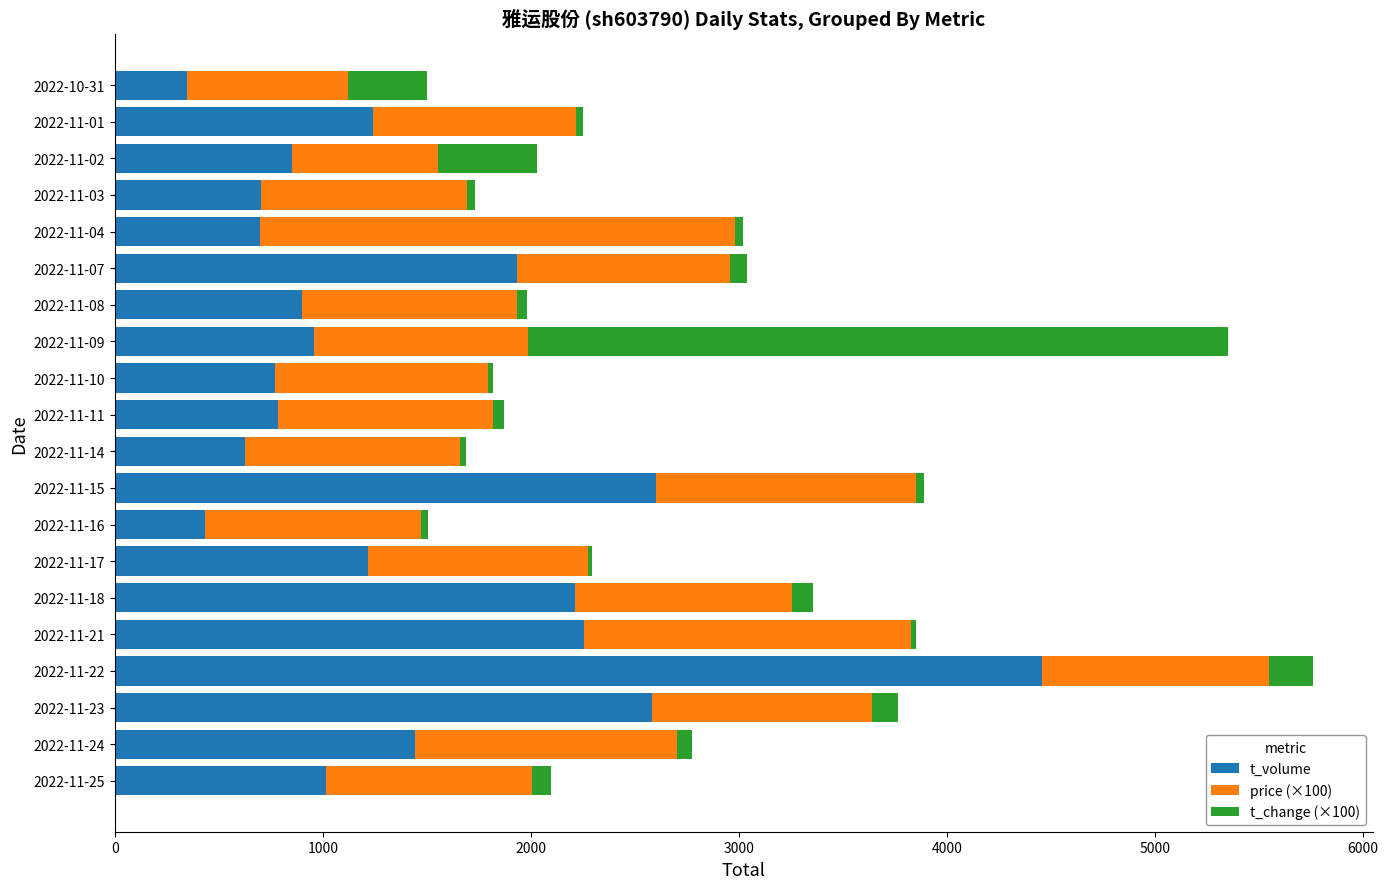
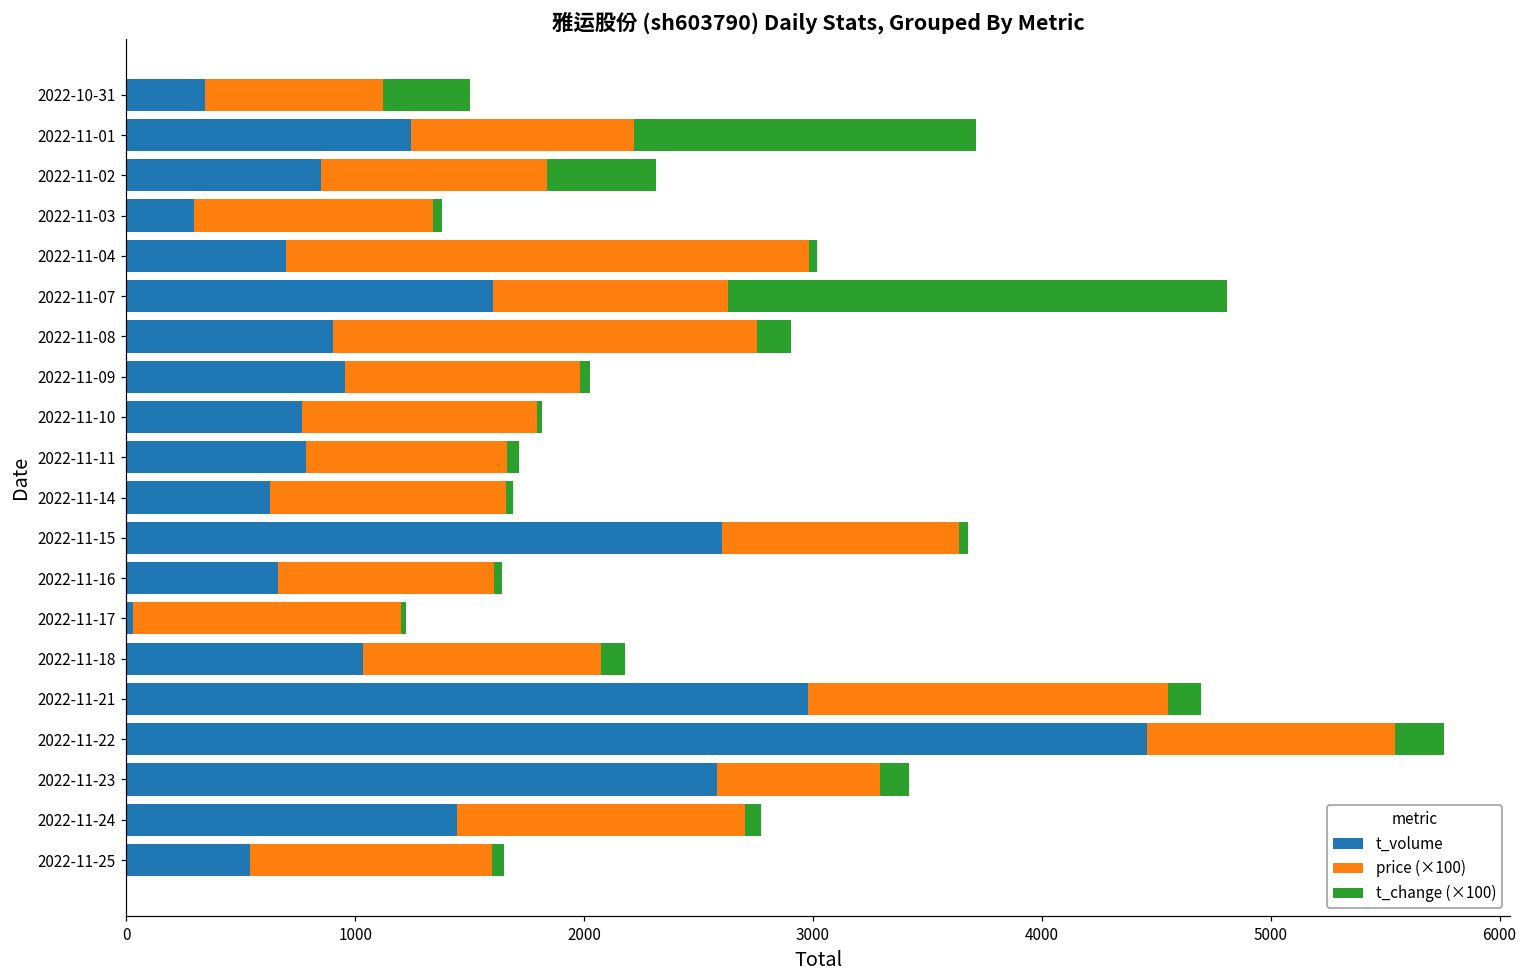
  {
    "t_volume": {
      "2022-10-31": 350,
      "2022-11-01": 1240,
      "2022-11-02": 850,
-     "2022-11-03": 710,
+     "2022-11-03": 300,
      "2022-11-04": 700,
-     "2022-11-07": 1930,
+     "2022-11-07": 1600,
      "2022-11-08": 900,
      "2022-11-09": 960,
      "2022-11-10": 770,
      "2022-11-11": 780,
      "2022-11-14": 630,
      "2022-11-15": 2600,
-     "2022-11-16": 440,
-     "2022-11-17": 1220,
-     "2022-11-18": 2210,
-     "2022-11-21": 2260,
+     "2022-11-16": 660,
+     "2022-11-17": 30,
+     "2022-11-18": 1040,
+     "2022-11-21": 2980,
      "2022-11-22": 4460,
      "2022-11-23": 2580,
      "2022-11-24": 1440,
-     "2022-11-25": 1020
+     "2022-11-25": 540
    },
    "price (×100)": {
      "2022-10-31": 770,
      "2022-11-01": 980,
-     "2022-11-02": 700,
-     "2022-11-03": 990,
+     "2022-11-02": 990,
+     "2022-11-03": 1050,
      "2022-11-04": 2290,
      "2022-11-07": 1030,
-     "2022-11-08": 1030,
+     "2022-11-08": 1850,
      "2022-11-09": 1030,
      "2022-11-10": 1030,
-     "2022-11-11": 1040,
+     "2022-11-11": 880,
      "2022-11-14": 1030,
-     "2022-11-15": 1250,
-     "2022-11-16": 1040,
-     "2022-11-17": 1060,
+     "2022-11-15": 1040,
+     "2022-11-16": 940,
+     "2022-11-17": 1170,
      "2022-11-18": 1040,
      "2022-11-21": 1570,
      "2022-11-22": 1090,
-     "2022-11-23": 1060,
+     "2022-11-23": 710,
      "2022-11-24": 1260,
-     "2022-11-25": 990
+     "2022-11-25": 1060
    },
    "t_change (×100)": {
      "2022-10-31": 380,
-     "2022-11-01": 30,
+     "2022-11-01": 1500,
      "2022-11-02": 480,
      "2022-11-03": 40,
      "2022-11-04": 40,
-     "2022-11-07": 80,
-     "2022-11-08": 50,
-     "2022-11-09": 3370,
+     "2022-11-07": 2180,
+     "2022-11-08": 150,
+     "2022-11-09": 40,
      "2022-11-10": 30,
      "2022-11-11": 50,
      "2022-11-14": 30,
      "2022-11-15": 40,
      "2022-11-16": 30,
      "2022-11-17": 20,
      "2022-11-18": 100,
-     "2022-11-21": 20,
+     "2022-11-21": 150,
      "2022-11-22": 210,
      "2022-11-23": 120,
      "2022-11-24": 70,
-     "2022-11-25": 90
+     "2022-11-25": 50
    }
  }
